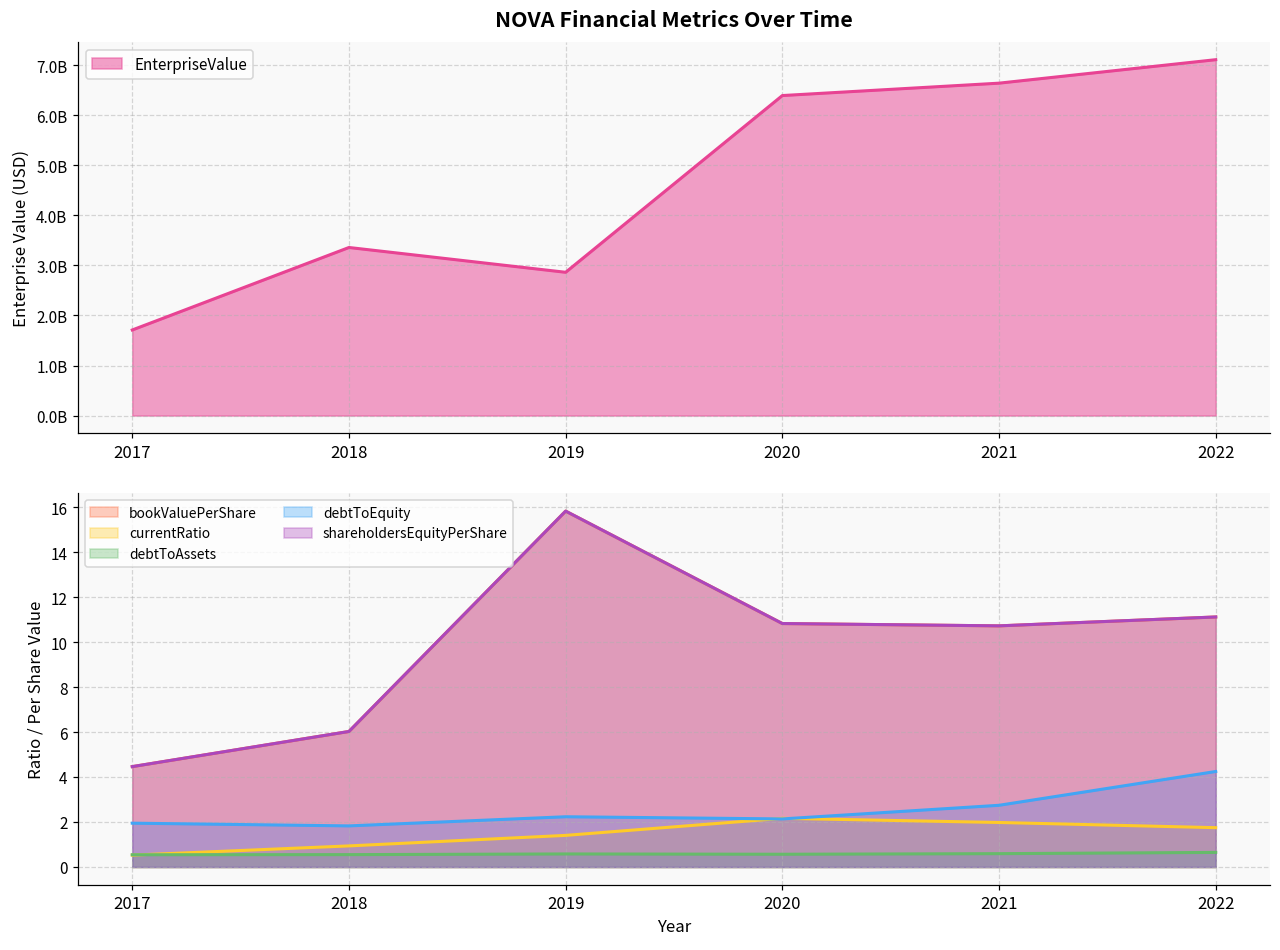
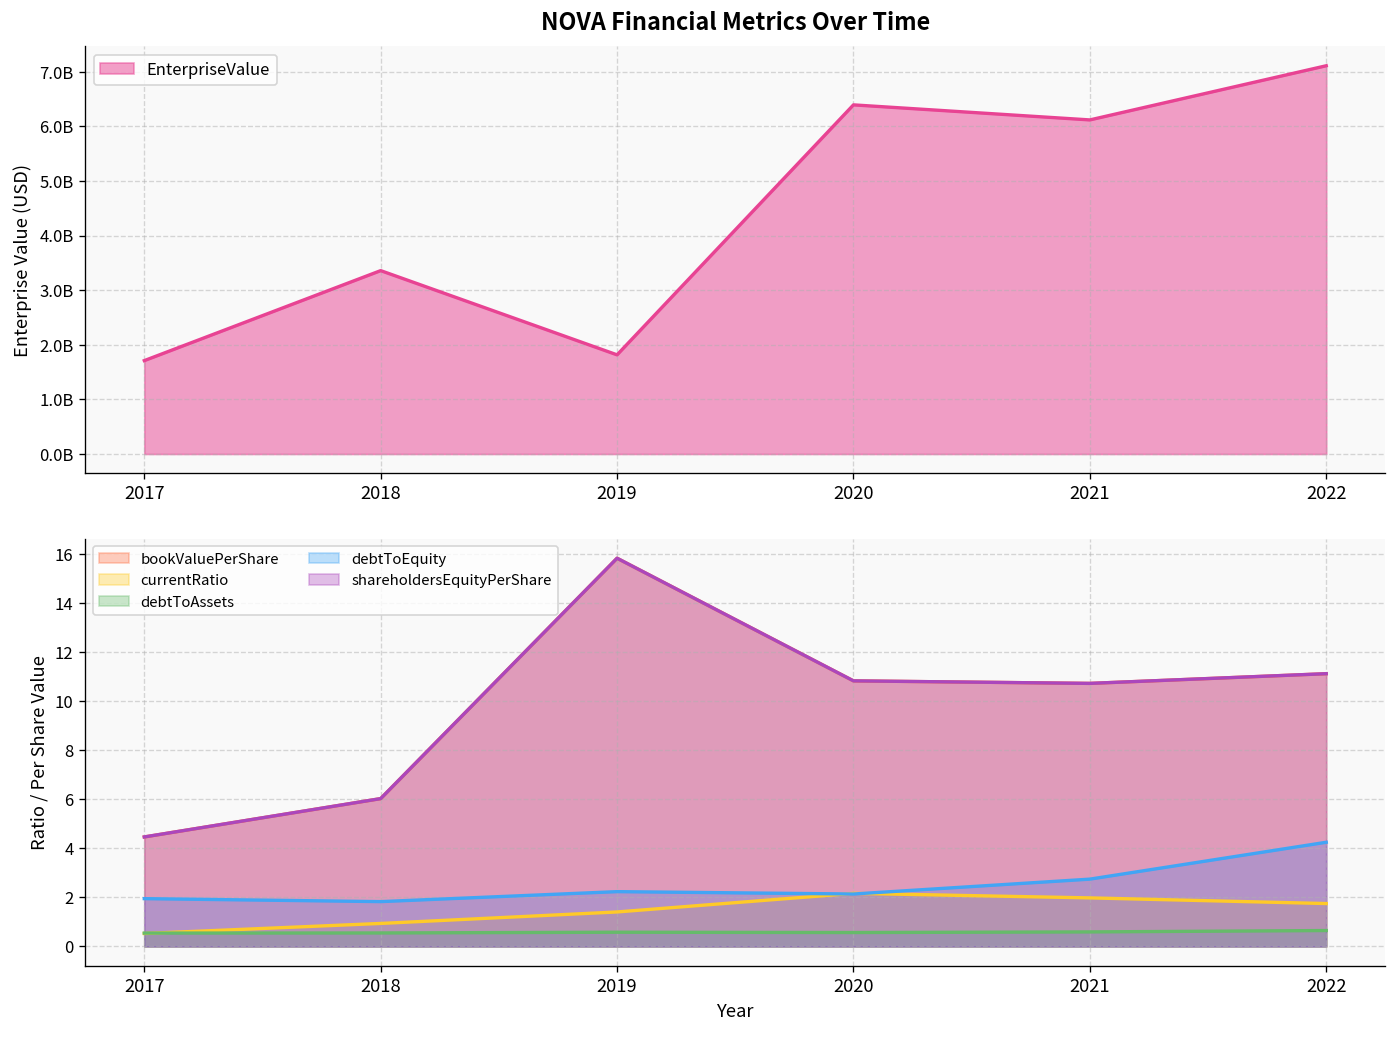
  {
    "NOVA Financial Metrics Over Time": {
      "2017": 1700000000,
      "2018": 3400000000,
-     "2019": 2900000000,
+     "2019": 1800000000,
      "2020": 6400000000,
-     "2021": 6600000000,
+     "2021": 6100000000,
      "2022": 7100000000
    }
  }
